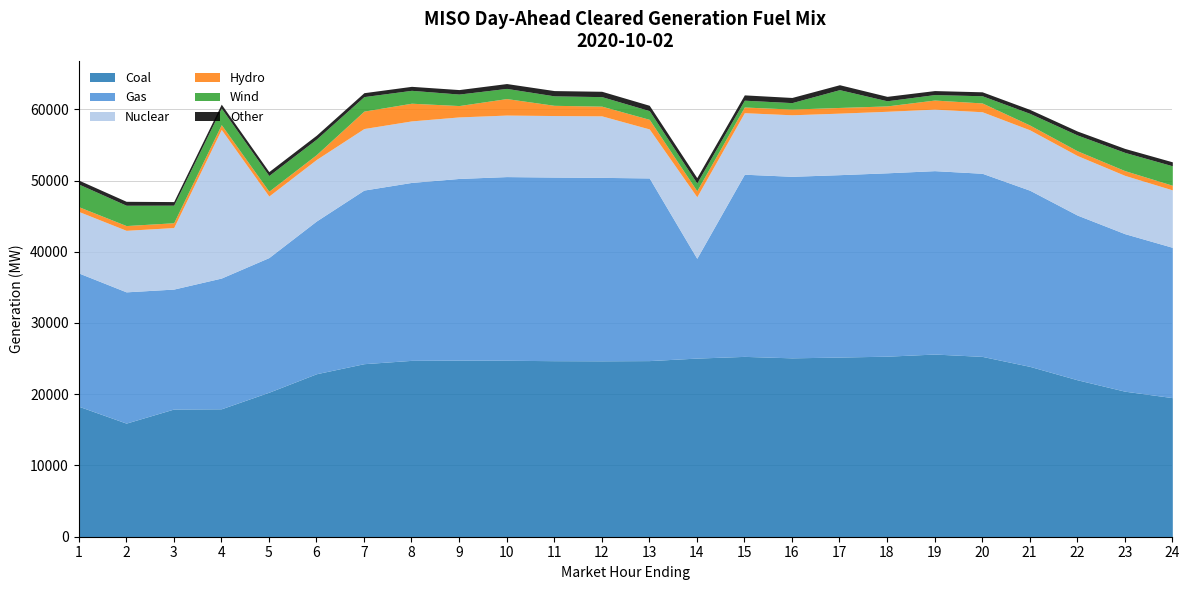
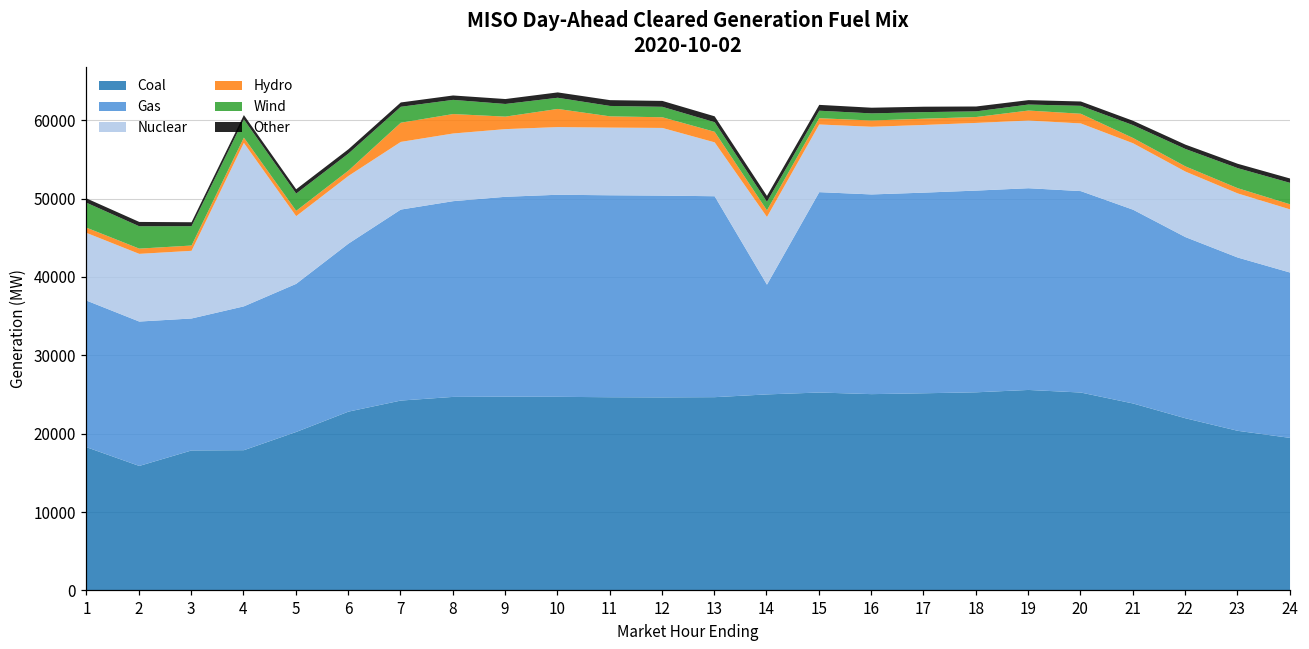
  {
    "Coal": {
      "1": 18000,
      "2": 16000,
      "3": 18000,
      "4": 18000,
      "5": 20000,
      "6": 23000,
      "7": 24000,
      "8": 25000,
      "9": 25000,
      "10": 25000,
      "11": 25000,
      "12": 25000,
      "13": 25000,
      "14": 25000,
      "15": 25000,
      "16": 25000,
      "17": 25000,
      "18": 25000,
      "19": 26000,
      "20": 25000,
      "21": 24000,
      "22": 22000,
      "23": 20000,
      "24": 20000
    },
    "Gas": {
      "1": 19000,
      "2": 18000,
      "3": 17000,
      "4": 18000,
      "5": 19000,
      "6": 21000,
      "7": 24000,
      "8": 25000,
      "9": 26000,
      "10": 26000,
      "11": 26000,
      "12": 26000,
      "13": 26000,
      "14": 14000,
      "15": 26000,
      "16": 25000,
      "17": 26000,
      "18": 26000,
      "19": 26000,
      "20": 26000,
      "21": 25000,
      "22": 23000,
      "23": 22000,
      "24": 21000
    },
    "Nuclear": {
      "1": 9000,
      "2": 9000,
      "3": 9000,
      "4": 21000,
      "5": 9000,
      "6": 9000,
      "7": 9000,
      "8": 9000,
      "9": 9000,
      "10": 9000,
      "11": 9000,
      "12": 9000,
      "13": 7000,
      "14": 9000,
      "15": 9000,
      "16": 9000,
      "17": 9000,
      "18": 9000,
      "19": 9000,
      "20": 9000,
      "21": 8000,
      "22": 8000,
      "23": 8000,
      "24": 8000
    },
    "Hydro": {
      "1": 1000,
      "2": 1000,
      "3": 1000,
      "4": 1000,
      "5": 1000,
      "6": 1000,
      "7": 2000,
      "8": 2000,
      "9": 2000,
      "10": 2000,
      "11": 1000,
      "12": 1000,
      "13": 1000,
      "14": 1000,
      "15": 1000,
      "16": 1000,
      "17": 1000,
      "18": 1000,
      "19": 1000,
      "20": 1000,
      "21": 1000,
      "22": 1000,
      "23": 1000,
      "24": 1000
    },
    "Wind": {
      "1": 3000,
      "2": 3000,
      "3": 2000,
      "4": 2000,
      "5": 2000,
      "6": 2000,
      "7": 2000,
      "8": 2000,
      "9": 2000,
      "10": 1000,
      "11": 1000,
      "12": 1000,
      "13": 1000,
      "14": 1000,
      "15": 1000,
      "16": 1000,
-     "17": 2000,
+     "17": 1000,
      "18": 1000,
      "19": 1000,
      "20": 1000,
      "21": 2000,
      "22": 2000,
      "23": 3000,
      "24": 3000
    },
    "Other": {
      "1": 1000,
      "2": 1000,
      "3": 1000,
      "4": 1000,
      "5": 1000,
      "6": 1000,
      "7": 1000,
      "8": 1000,
      "9": 1000,
      "10": 1000,
      "11": 1000,
      "12": 1000,
      "13": 1000,
      "14": 1000,
      "15": 1000,
      "16": 1000,
      "17": 1000,
      "18": 1000,
      "19": 1000,
      "20": 1000,
      "21": 1000,
      "22": 1000,
      "23": 1000,
      "24": 1000
    }
  }
